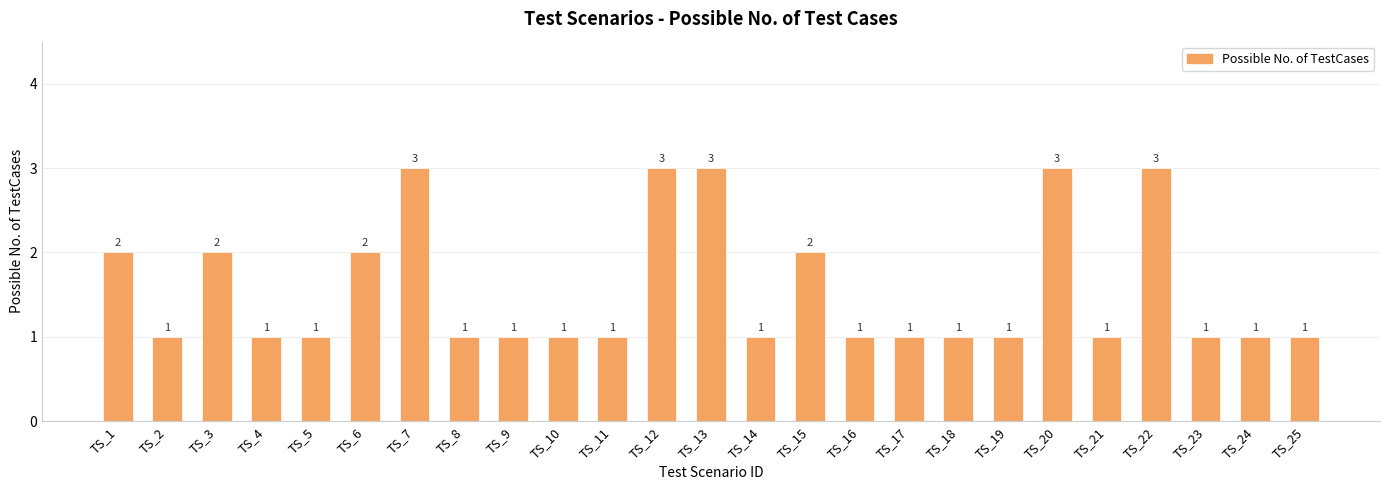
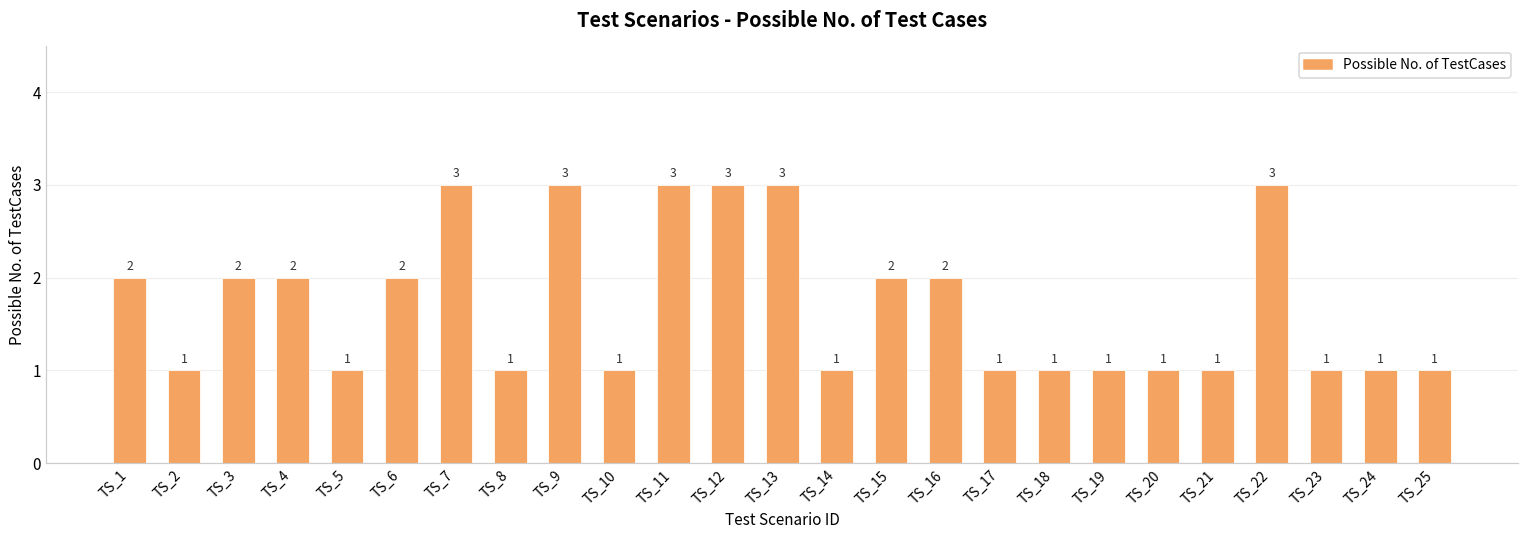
  {
    "TS_1": 2,
    "TS_2": 1,
    "TS_3": 2,
-   "TS_4": 1,
+   "TS_4": 2,
    "TS_5": 1,
    "TS_6": 2,
    "TS_7": 3,
    "TS_8": 1,
-   "TS_9": 1,
+   "TS_9": 3,
    "TS_10": 1,
-   "TS_11": 1,
+   "TS_11": 3,
    "TS_12": 3,
    "TS_13": 3,
    "TS_14": 1,
    "TS_15": 2,
-   "TS_16": 1,
+   "TS_16": 2,
    "TS_17": 1,
    "TS_18": 1,
    "TS_19": 1,
-   "TS_20": 3,
+   "TS_20": 1,
    "TS_21": 1,
    "TS_22": 3,
    "TS_23": 1,
    "TS_24": 1,
    "TS_25": 1
  }
